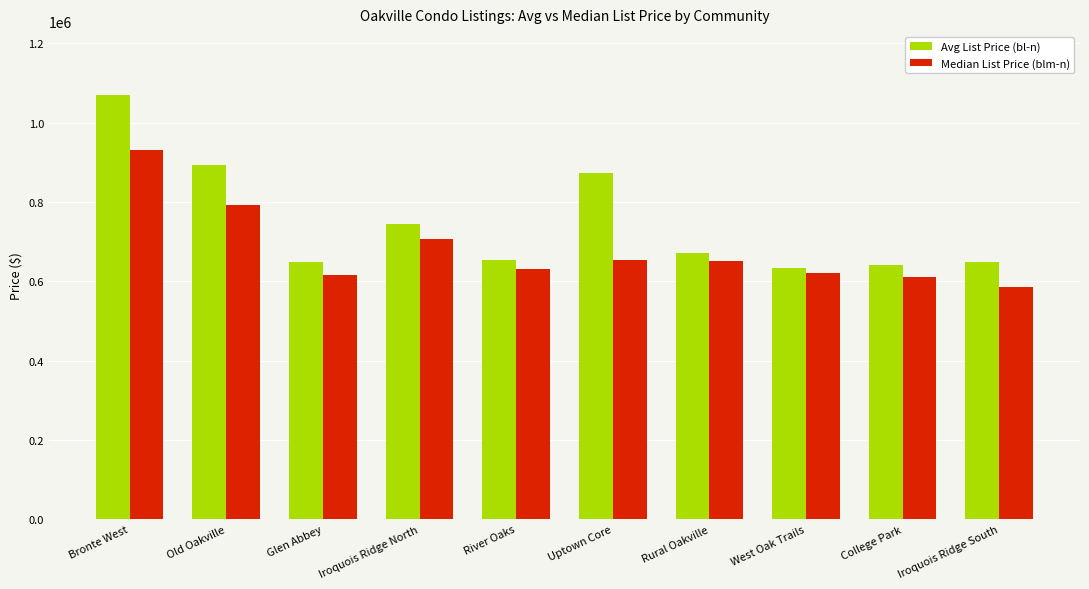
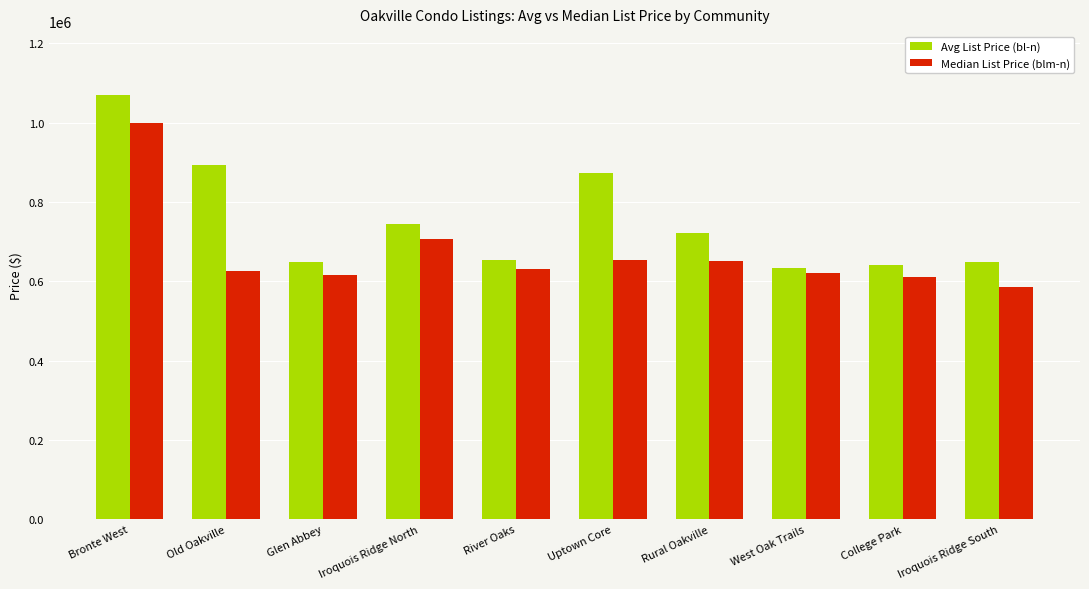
  {
    "Avg List Price (bl-n)": {
      "Bronte West": 1070000,
      "Old Oakville": 890000,
      "Glen Abbey": 650000,
      "Iroquois Ridge North": 740000,
      "River Oaks": 650000,
      "Uptown Core": 870000,
-     "Rural Oakville": 670000,
+     "Rural Oakville": 720000,
      "West Oak Trails": 630000,
      "College Park": 640000,
      "Iroquois Ridge South": 650000
    },
    "Median List Price (blm-n)": {
-     "Bronte West": 930000,
-     "Old Oakville": 790000,
+     "Bronte West": 1000000,
+     "Old Oakville": 630000,
      "Glen Abbey": 620000,
      "Iroquois Ridge North": 710000,
      "River Oaks": 630000,
      "Uptown Core": 650000,
      "Rural Oakville": 650000,
      "West Oak Trails": 620000,
      "College Park": 610000,
      "Iroquois Ridge South": 590000
    }
  }
